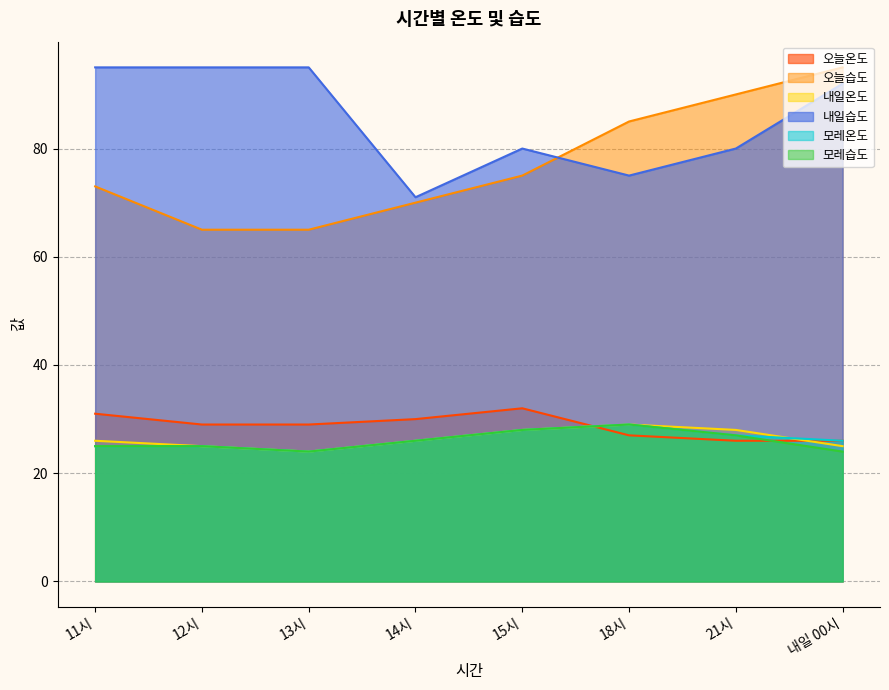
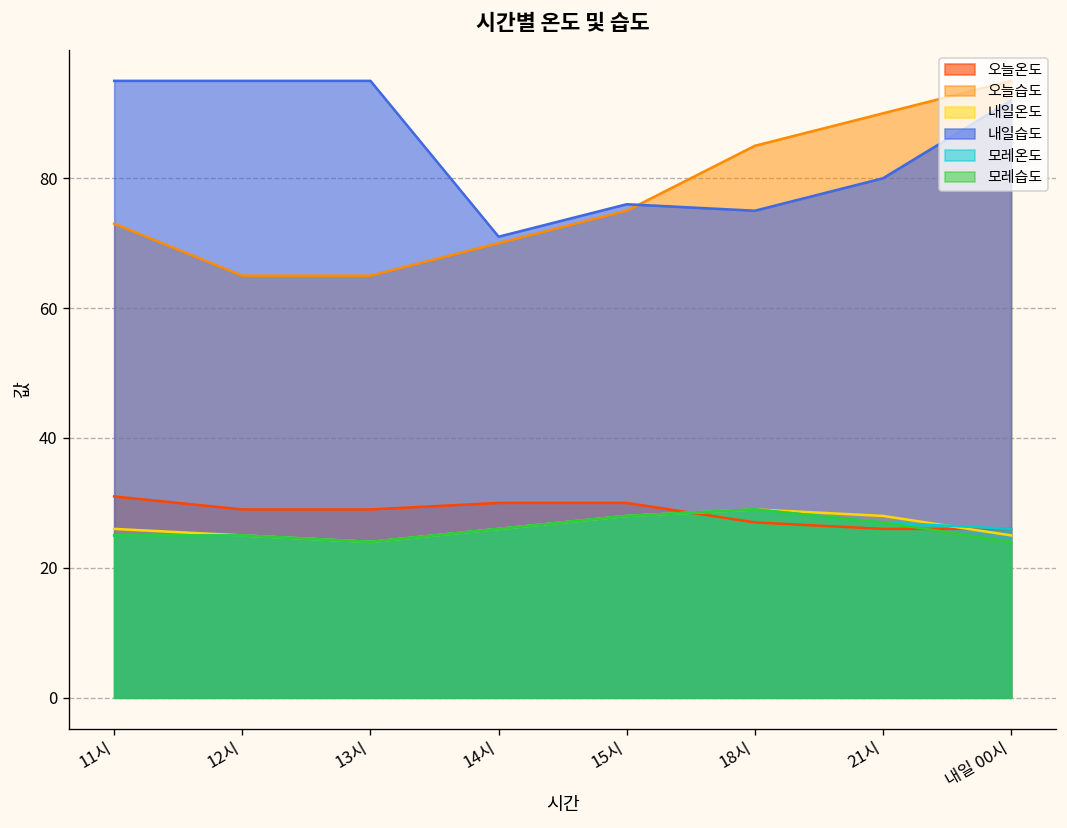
  {
    "오늘온도": {
      "11시": 31,
      "12시": 29,
      "13시": 29,
      "14시": 30,
-     "15시": 32,
+     "15시": 30,
      "18시": 27,
      "21시": 26
    },
    "내일습도": {
      "11시": 95,
      "12시": 95,
      "13시": 95,
      "14시": 71,
-     "15시": 80,
+     "15시": 76,
      "18시": 75,
      "21시": 80
    },
    "모레습도": {
      "내일 00시": 24
    }
  }
